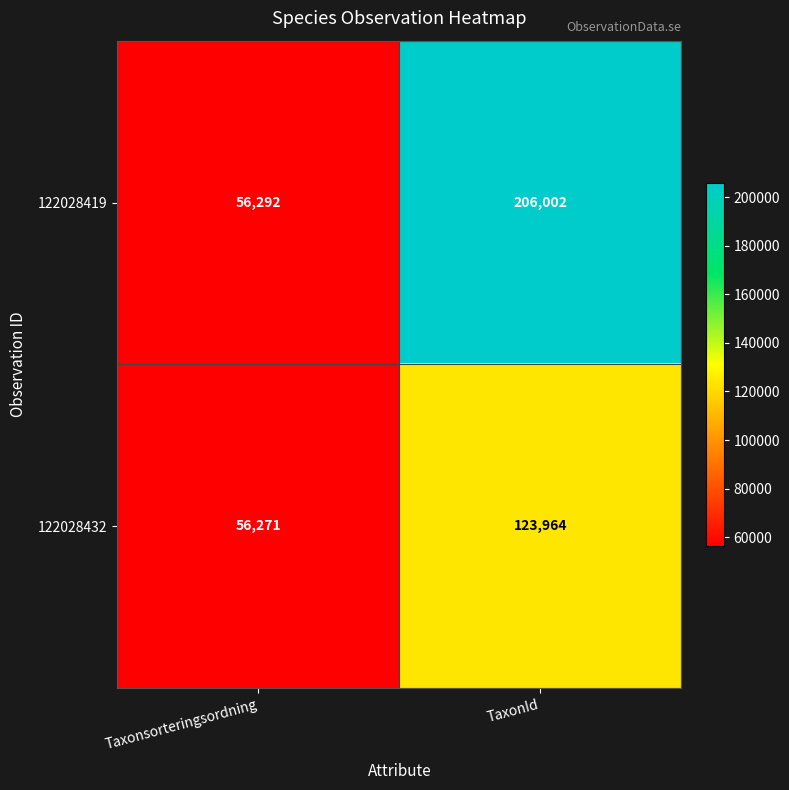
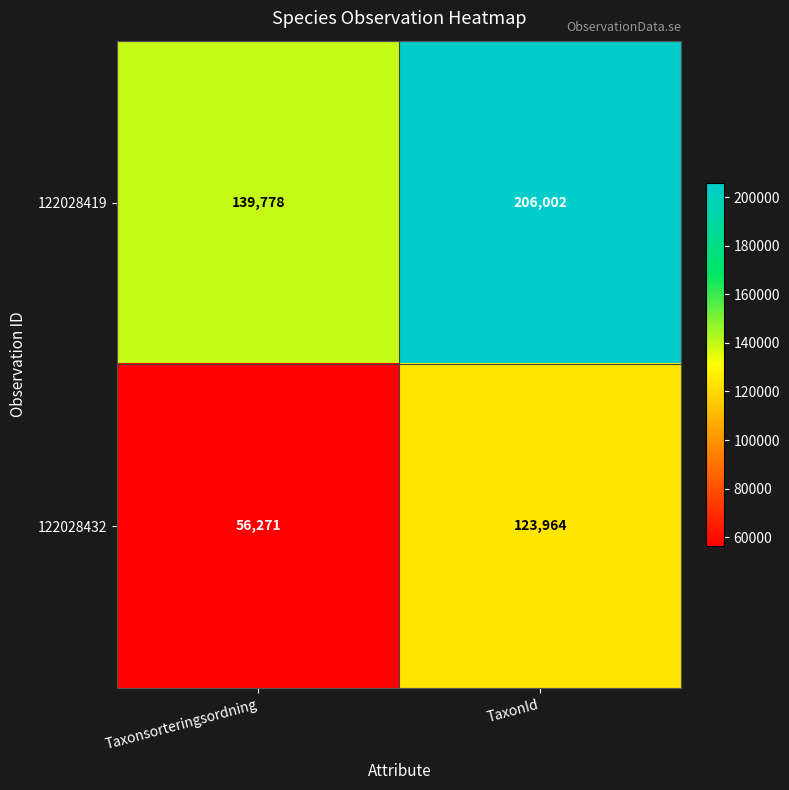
  {
    "122028419": {
-     "Taxonsorteringsordning": "56,292",
+     "Taxonsorteringsordning": "139,778",
      "TaxonId": "206,002"
    },
    "122028432": {
      "Taxonsorteringsordning": "56,271",
      "TaxonId": "123,964"
    }
  }
